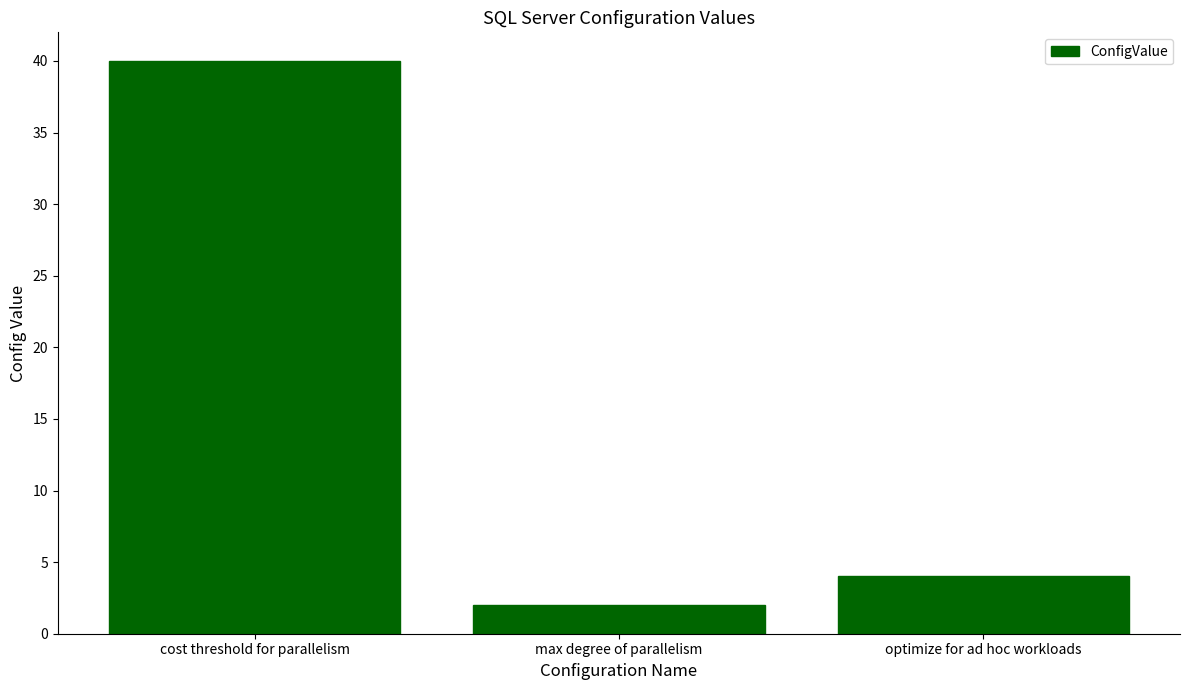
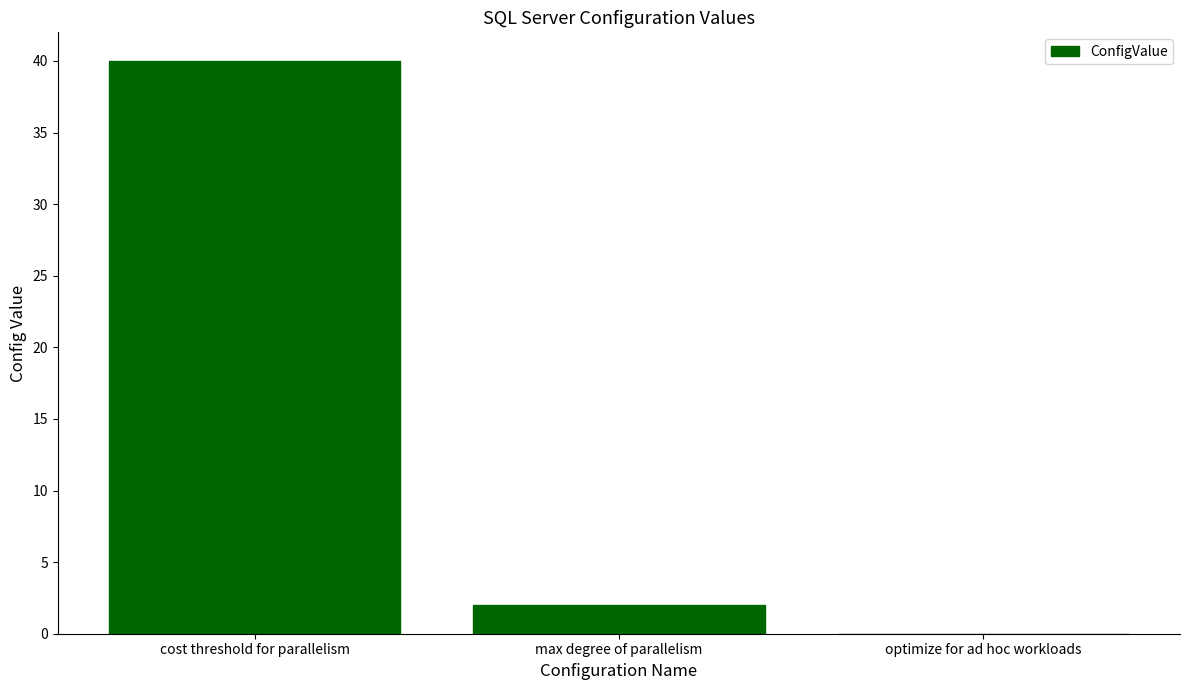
  {
    "cost threshold for parallelism": 40,
    "max degree of parallelism": 2,
-   "optimize for ad hoc workloads": 4
+   "optimize for ad hoc workloads": 0
  }
